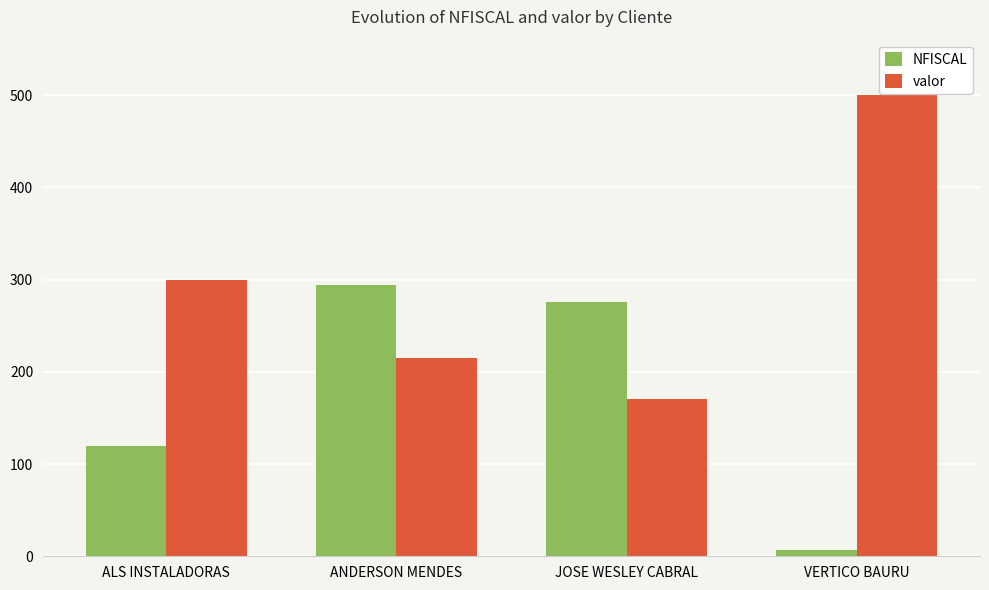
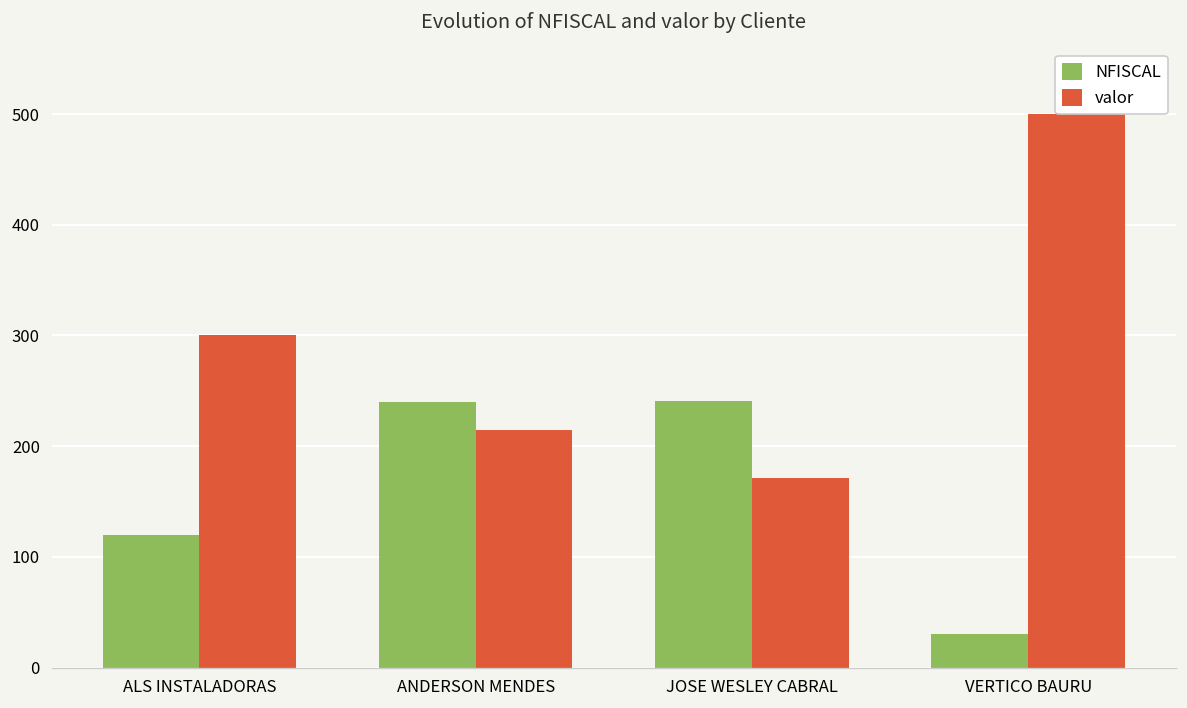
  {
    "NFISCAL": {
      "ALS INSTALADORAS": 120,
-     "ANDERSON MENDES": 290,
-     "JOSE WESLEY CABRAL": 280,
-     "VERTICO BAURU": 10
+     "ANDERSON MENDES": 240,
+     "JOSE WESLEY CABRAL": 240,
+     "VERTICO BAURU": 30
    },
    "valor": {
      "ALS INSTALADORAS": 300,
      "ANDERSON MENDES": 220,
      "JOSE WESLEY CABRAL": 170,
      "VERTICO BAURU": 500
    }
  }
